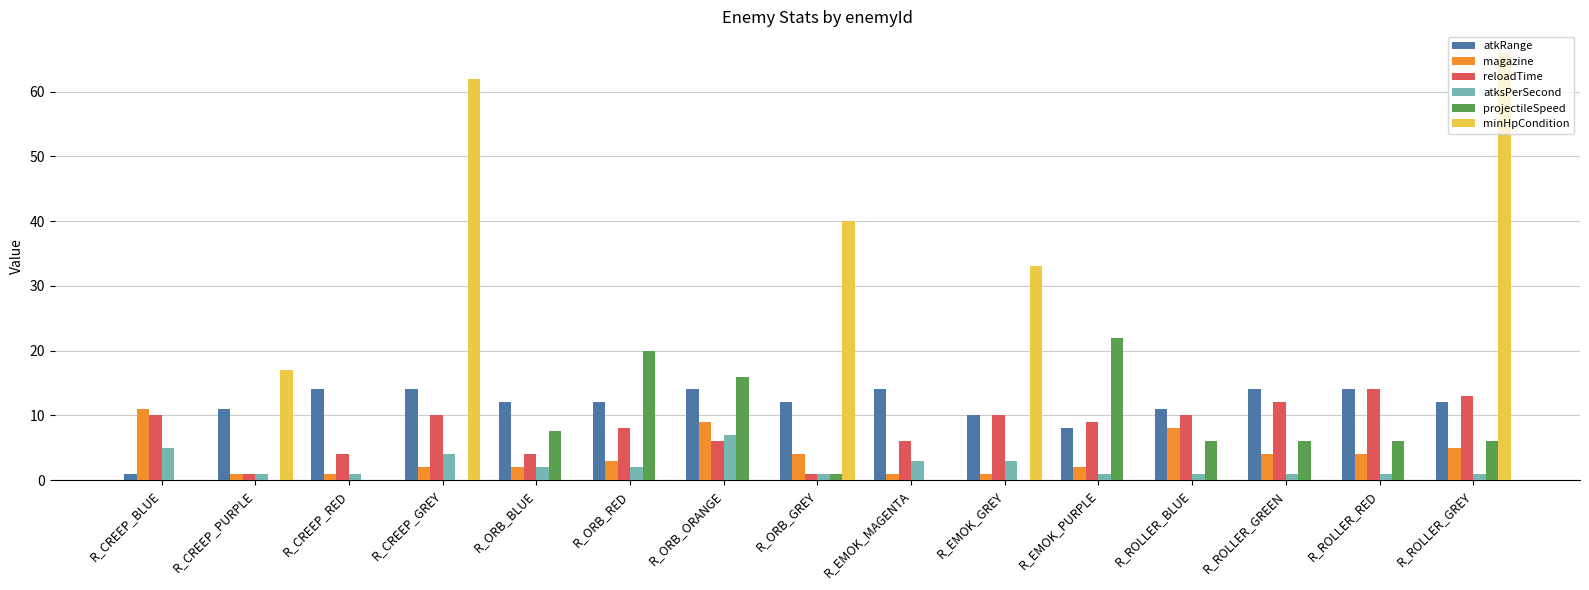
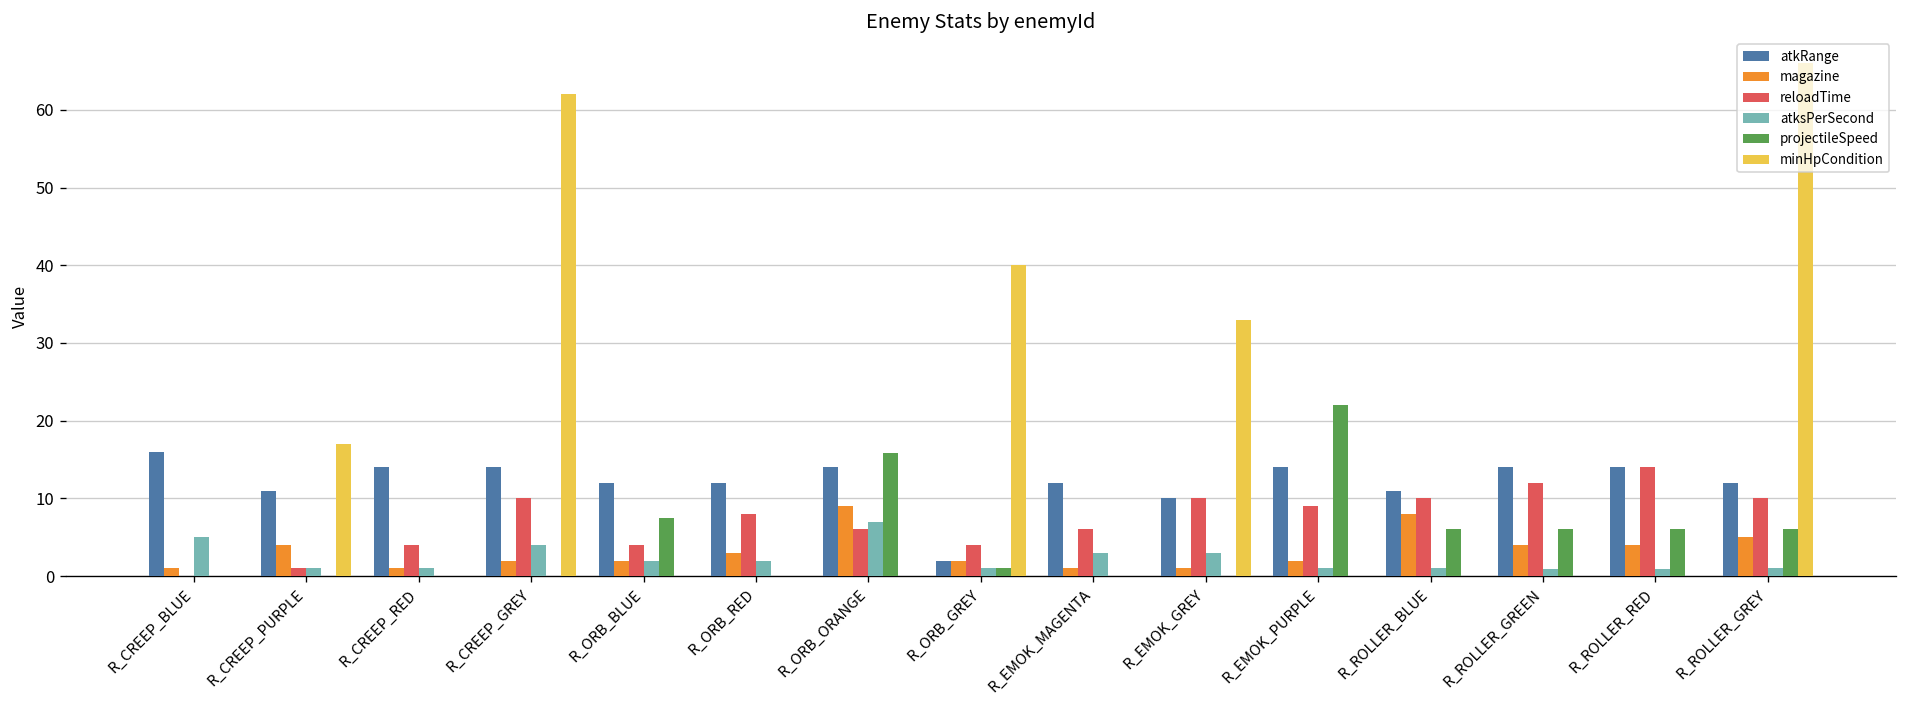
  {
    "atkRange": {
-     "R_CREEP_BLUE": 1,
+     "R_CREEP_BLUE": 16,
      "R_CREEP_PURPLE": 11,
      "R_CREEP_RED": 14,
      "R_CREEP_GREY": 14,
      "R_ORB_BLUE": 12,
      "R_ORB_RED": 12,
      "R_ORB_ORANGE": 14,
-     "R_ORB_GREY": 12,
-     "R_EMOK_MAGENTA": 14,
+     "R_ORB_GREY": 2,
+     "R_EMOK_MAGENTA": 12,
      "R_EMOK_GREY": 10,
-     "R_EMOK_PURPLE": 8,
+     "R_EMOK_PURPLE": 14,
      "R_ROLLER_BLUE": 11,
      "R_ROLLER_GREEN": 14,
      "R_ROLLER_RED": 14,
      "R_ROLLER_GREY": 12
    },
    "magazine": {
-     "R_CREEP_BLUE": 11,
-     "R_CREEP_PURPLE": 1,
+     "R_CREEP_BLUE": 1,
+     "R_CREEP_PURPLE": 4,
      "R_CREEP_RED": 1,
      "R_CREEP_GREY": 2,
      "R_ORB_BLUE": 2,
      "R_ORB_RED": 3,
      "R_ORB_ORANGE": 9,
-     "R_ORB_GREY": 4,
+     "R_ORB_GREY": 2,
      "R_EMOK_MAGENTA": 1,
      "R_EMOK_GREY": 1,
      "R_EMOK_PURPLE": 2,
      "R_ROLLER_BLUE": 8,
      "R_ROLLER_GREEN": 4,
      "R_ROLLER_RED": 4,
      "R_ROLLER_GREY": 5
    },
    "reloadTime": {
-     "R_CREEP_BLUE": 10,
+     "R_CREEP_BLUE": 0,
      "R_CREEP_PURPLE": 1,
      "R_CREEP_RED": 4,
      "R_CREEP_GREY": 10,
      "R_ORB_BLUE": 4,
      "R_ORB_RED": 8,
      "R_ORB_ORANGE": 6,
-     "R_ORB_GREY": 1,
+     "R_ORB_GREY": 4,
      "R_EMOK_MAGENTA": 6,
      "R_EMOK_GREY": 10,
      "R_EMOK_PURPLE": 9,
      "R_ROLLER_BLUE": 10,
      "R_ROLLER_GREEN": 12,
      "R_ROLLER_RED": 14,
-     "R_ROLLER_GREY": 13
+     "R_ROLLER_GREY": 10
    },
    "atksPerSecond": {
      "R_CREEP_BLUE": 5,
      "R_CREEP_PURPLE": 1,
      "R_CREEP_RED": 1,
      "R_CREEP_GREY": 4,
      "R_ORB_BLUE": 2,
      "R_ORB_RED": 2,
      "R_ORB_ORANGE": 7,
      "R_ORB_GREY": 1,
      "R_EMOK_MAGENTA": 3,
      "R_EMOK_GREY": 3,
      "R_EMOK_PURPLE": 1,
      "R_ROLLER_BLUE": 1,
      "R_ROLLER_GREEN": 1,
      "R_ROLLER_RED": 1,
      "R_ROLLER_GREY": 1
    },
    "projectileSpeed": {
      "R_CREEP_BLUE": 0,
      "R_CREEP_PURPLE": 0,
      "R_CREEP_RED": 0,
      "R_CREEP_GREY": 0,
      "R_ORB_BLUE": 8,
-     "R_ORB_RED": 20,
+     "R_ORB_RED": 0,
      "R_ORB_ORANGE": 16,
      "R_ORB_GREY": 1,
      "R_EMOK_MAGENTA": 0,
      "R_EMOK_GREY": 0,
      "R_EMOK_PURPLE": 22,
      "R_ROLLER_BLUE": 6,
      "R_ROLLER_GREEN": 6,
      "R_ROLLER_RED": 6,
      "R_ROLLER_GREY": 6
    },
    "minHpCondition": {
      "R_CREEP_BLUE": 0,
      "R_CREEP_PURPLE": 17,
      "R_CREEP_RED": 0,
      "R_CREEP_GREY": 62,
      "R_ORB_BLUE": 0,
      "R_ORB_RED": 0,
      "R_ORB_ORANGE": 0,
      "R_ORB_GREY": 40,
      "R_EMOK_MAGENTA": 0,
      "R_EMOK_GREY": 33,
      "R_EMOK_PURPLE": 0,
      "R_ROLLER_BLUE": 0,
      "R_ROLLER_GREEN": 0,
      "R_ROLLER_RED": 0
    }
  }
